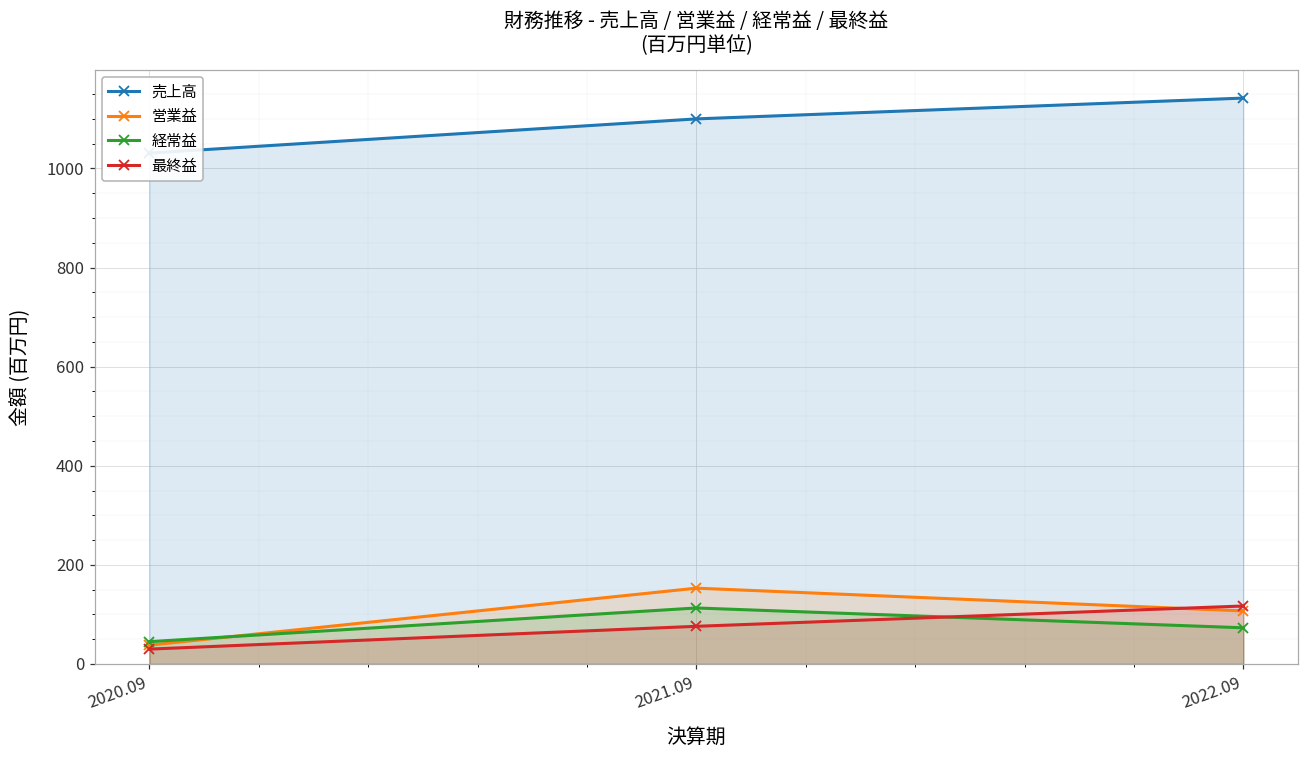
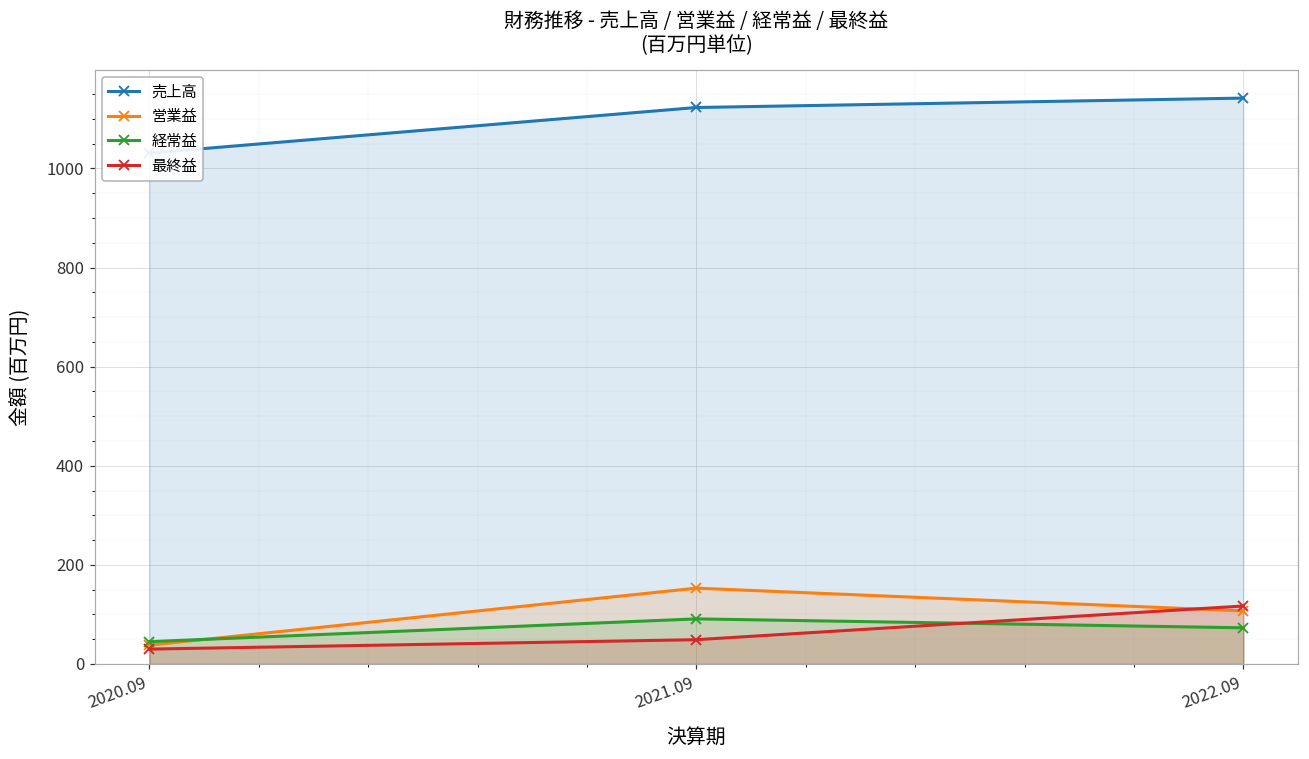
  {
    "売上高": {
-     "2021.09": 1100,
+     "2021.09": 1120,
      "2022.09": 1140
    },
    "営業益": {
      "2020.09": 40,
      "2021.09": 150,
      "2022.09": 110
    },
    "経常益": {
      "2020.09": 50,
-     "2021.09": 110,
+     "2021.09": 90,
      "2022.09": 70
    },
    "最終益": {
      "2020.09": 30,
-     "2021.09": 80,
+     "2021.09": 50,
      "2022.09": 120
    }
  }
